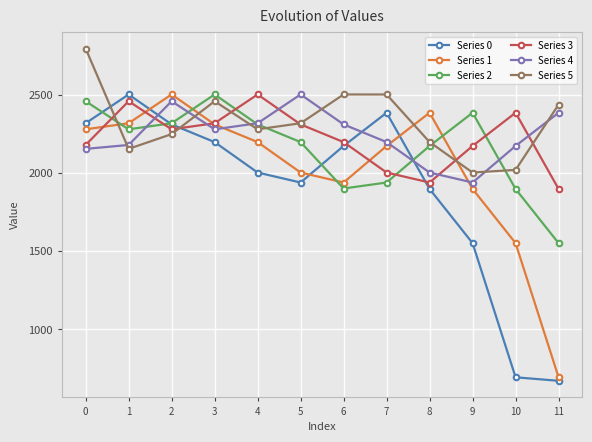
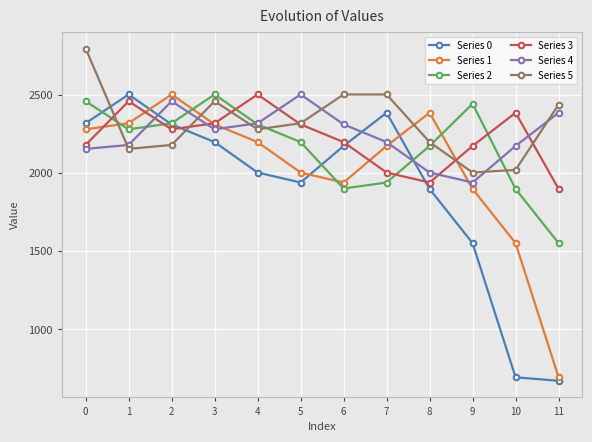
  {
    "Series 2": {
      "0": 2460,
      "1": 2280,
      "3": 2500,
      "5": 2200,
      "6": 1900,
      "7": 1940,
      "8": 2170,
-     "9": 2380,
+     "9": 2440,
      "10": 1900,
      "11": 1550
    },
    "Series 5": {
      "0": 2790,
      "1": 2150,
-     "2": 2250,
+     "2": 2180,
      "3": 2460,
      "4": 2280,
      "6": 2500,
      "7": 2500,
      "8": 2200,
      "9": 2000,
      "10": 2020,
      "11": 2440
    }
  }
